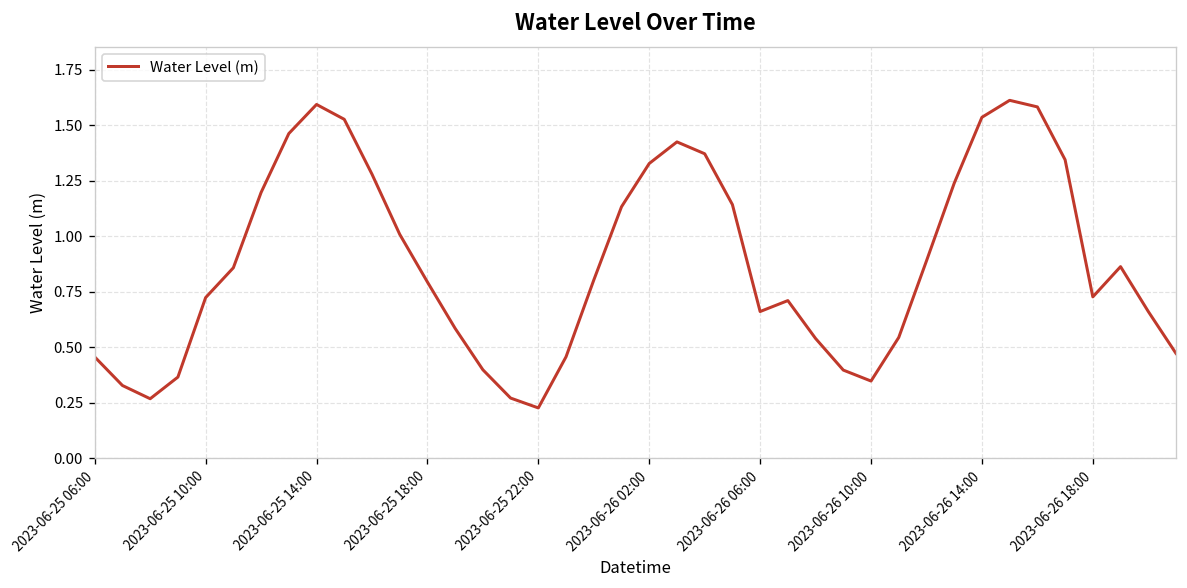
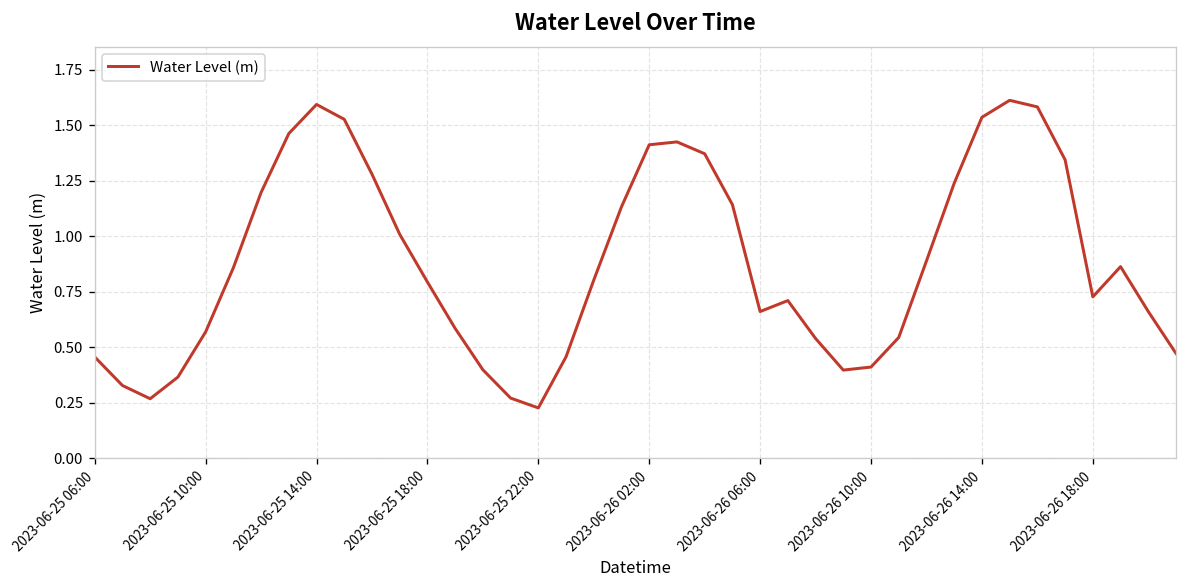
  {
    "2023-06-25 06:00": 0.46,
-   "2023-06-25 10:00": 0.72,
+   "2023-06-25 10:00": 0.57,
    "2023-06-25 14:00": 1.59,
    "2023-06-25 18:00": 0.79,
    "2023-06-25 22:00": 0.23,
-   "2023-06-26 02:00": 1.33,
+   "2023-06-26 02:00": 1.41,
    "2023-06-26 06:00": 0.66,
-   "2023-06-26 10:00": 0.35,
+   "2023-06-26 10:00": 0.41,
    "2023-06-26 14:00": 1.54,
    "2023-06-26 18:00": 0.73
  }
